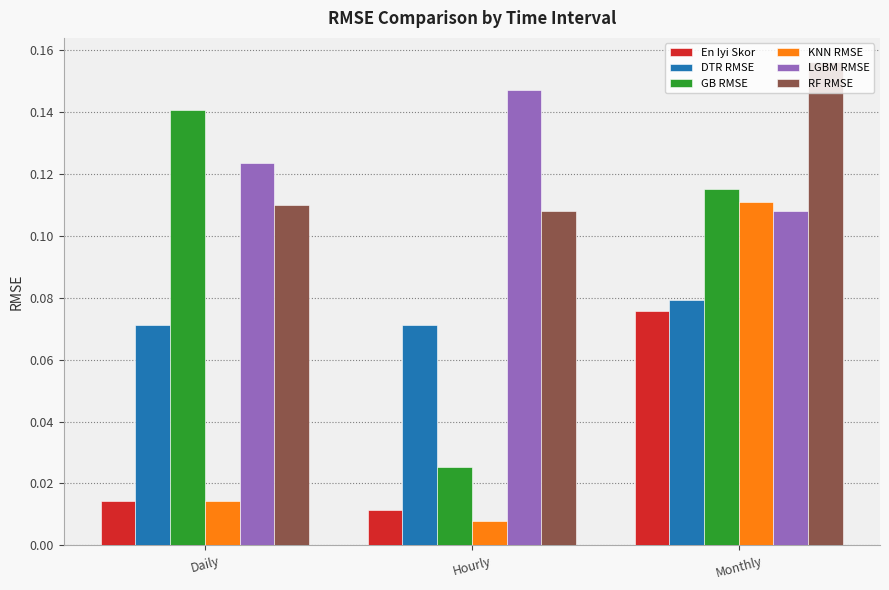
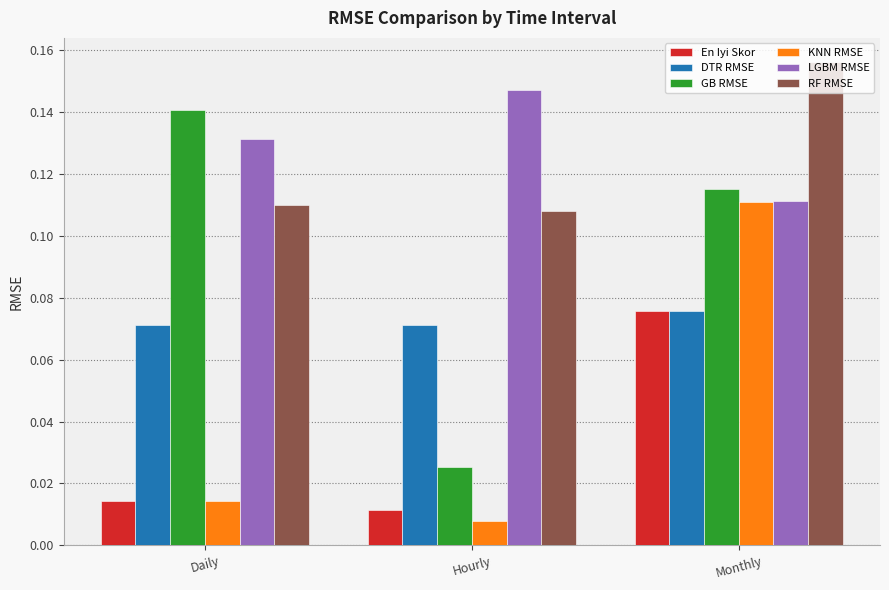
  {
    "En Iyi Skor": {
      "Daily": 0.014,
      "Hourly": 0.011,
      "Monthly": 0.076
    },
    "DTR RMSE": {
      "Daily": 0.071,
      "Hourly": 0.071,
-     "Monthly": 0.079
+     "Monthly": 0.076
    },
    "GB RMSE": {
      "Daily": 0.141,
      "Hourly": 0.025,
      "Monthly": 0.115
    },
    "KNN RMSE": {
      "Daily": 0.014,
      "Hourly": 0.008,
      "Monthly": 0.111
    },
    "LGBM RMSE": {
-     "Daily": 0.124,
+     "Daily": 0.131,
      "Hourly": 0.147,
-     "Monthly": 0.108
+     "Monthly": 0.111
    },
    "RF RMSE": {
      "Daily": 0.110,
      "Hourly": 0.108
    }
  }
